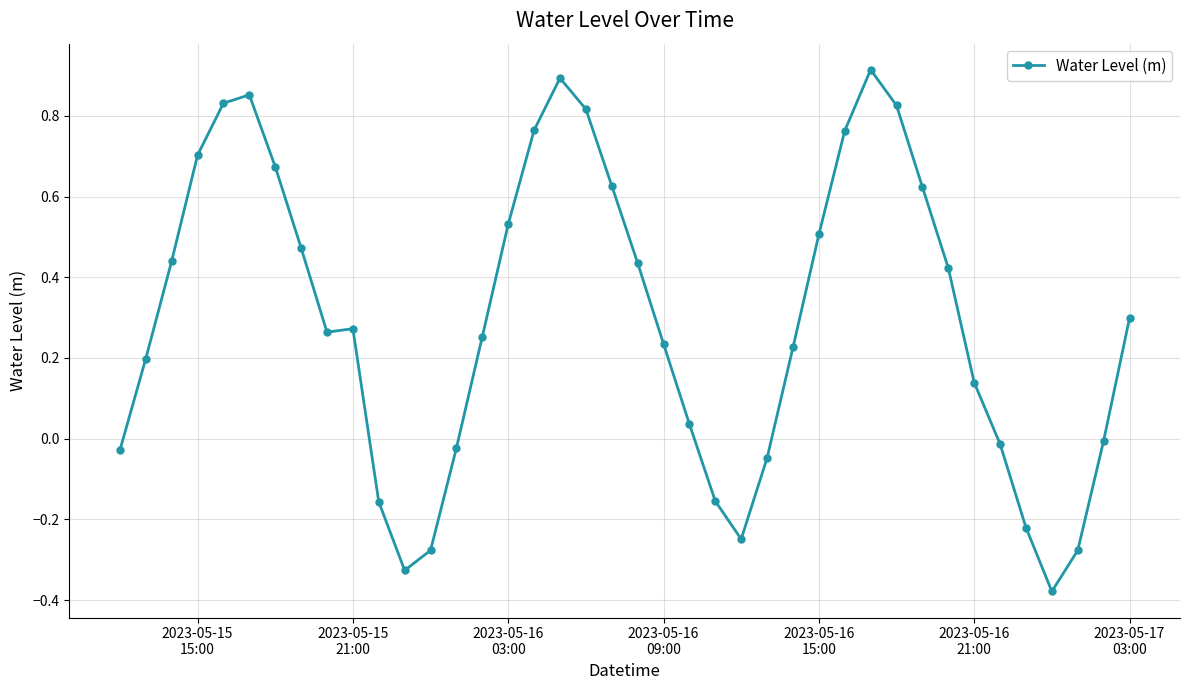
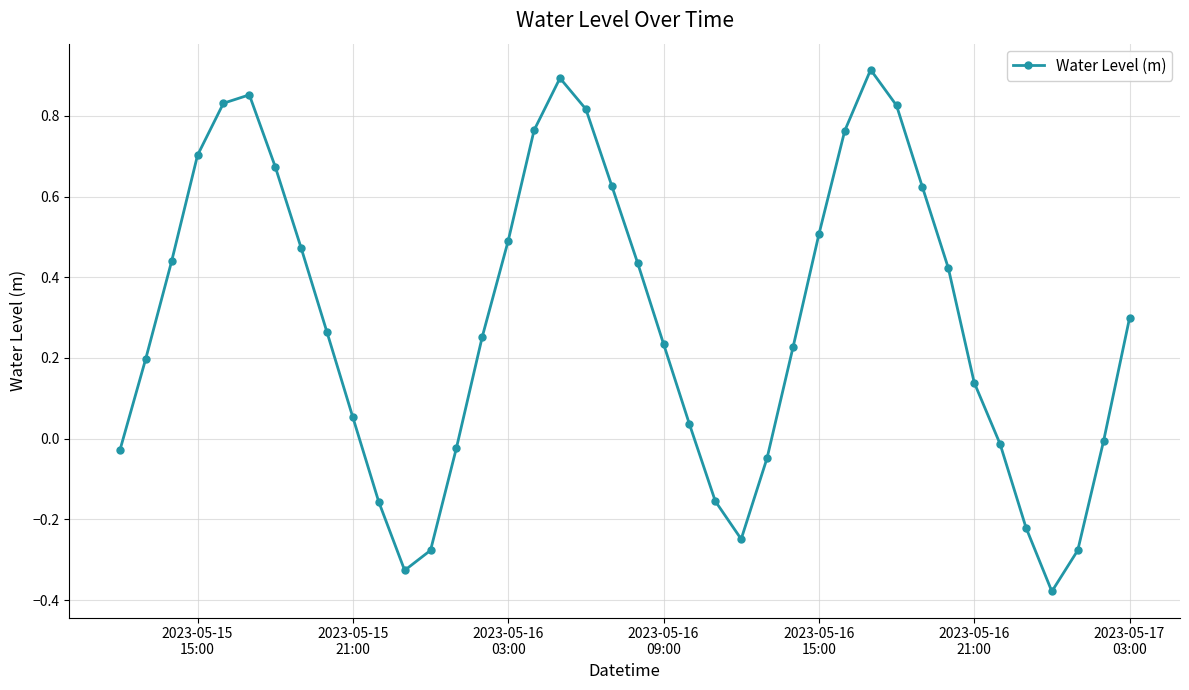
  {
    "2023-05-15 15:00": 0.70,
-   "2023-05-15 21:00": 0.27,
-   "2023-05-16 03:00": 0.53,
+   "2023-05-15 21:00": 0.05,
+   "2023-05-16 03:00": 0.49,
    "2023-05-16 09:00": 0.24,
    "2023-05-16 15:00": 0.51,
    "2023-05-16 21:00": 0.14,
    "2023-05-17 03:00": 0.30
  }
